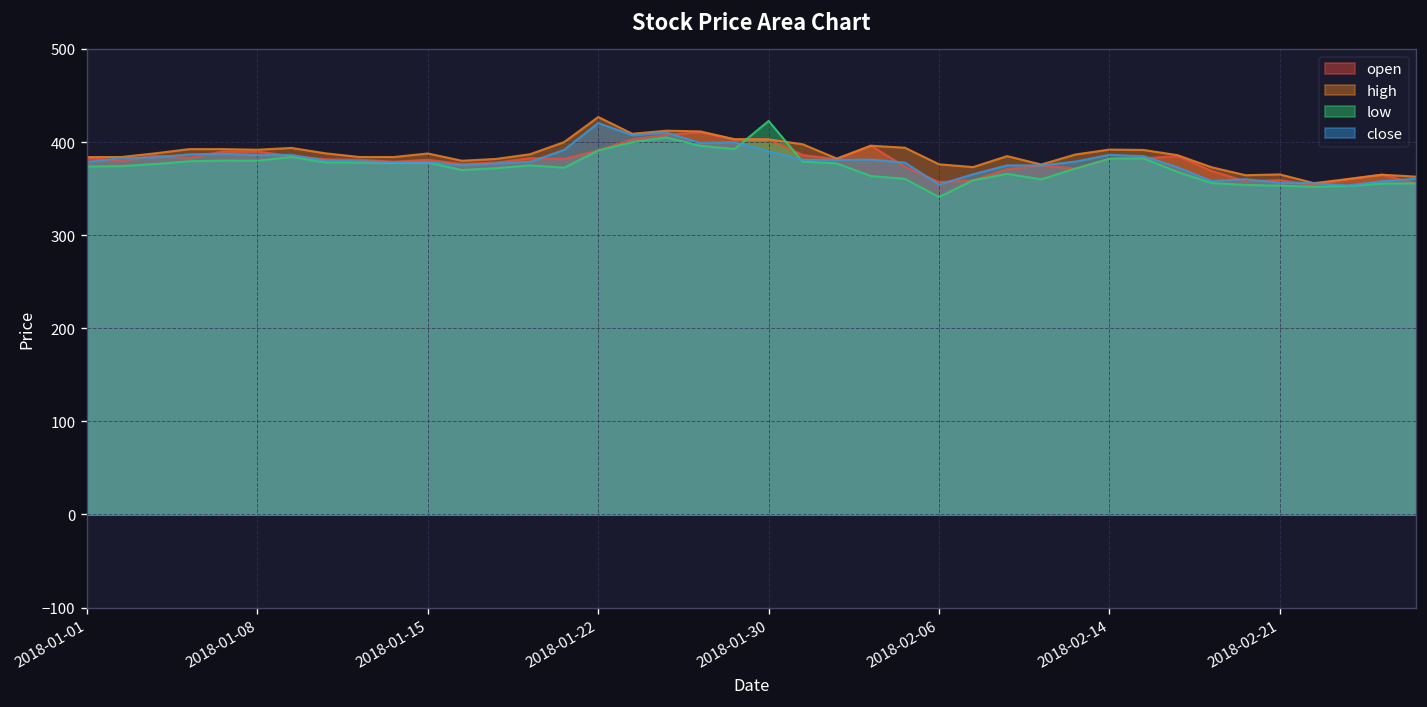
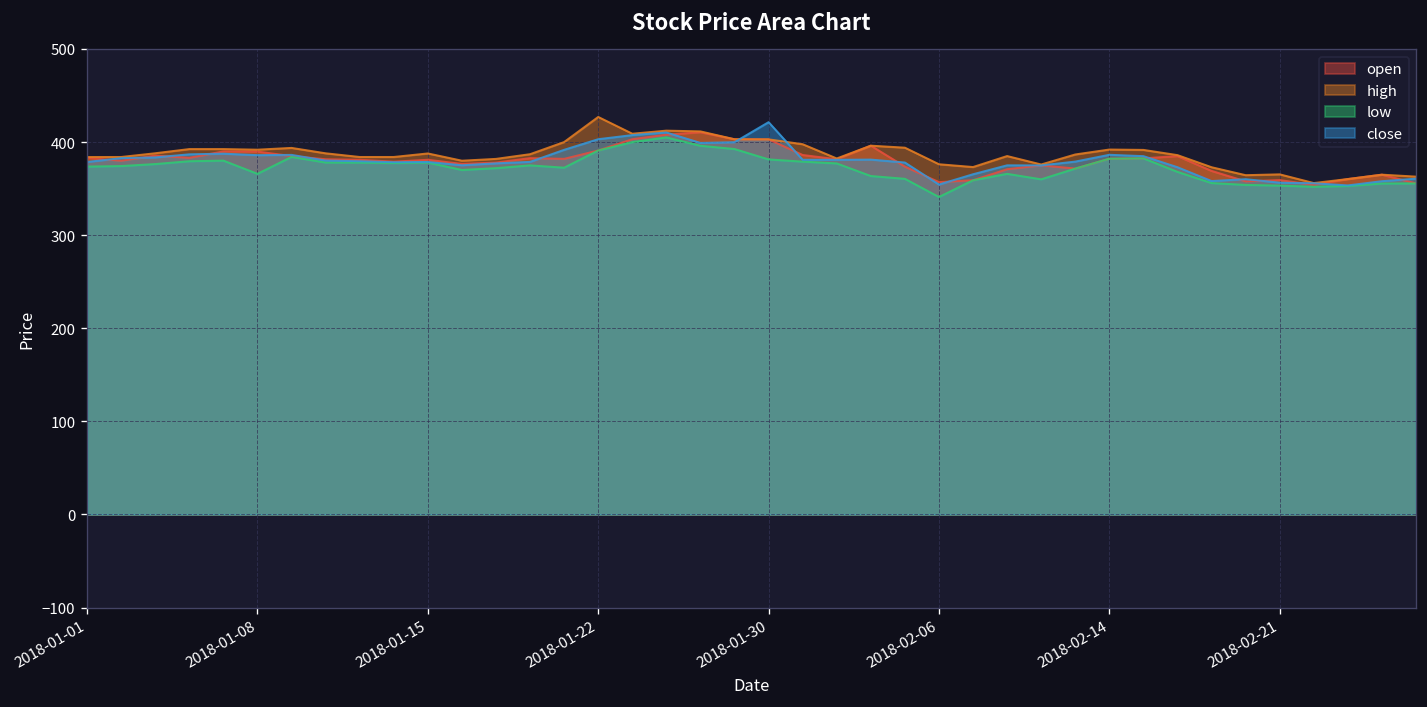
  {
    "low": {
      "2018-01-01": 370,
-     "2018-01-08": 380,
-     "2018-01-30": 420,
+     "2018-01-08": 370,
+     "2018-01-30": 380,
      "2018-02-06": 340
    },
    "close": {
      "2018-01-01": 380,
      "2018-01-08": 390,
-     "2018-01-22": 420,
-     "2018-01-30": 390,
+     "2018-01-22": 400,
+     "2018-01-30": 420,
      "2018-02-14": 390
    }
  }
